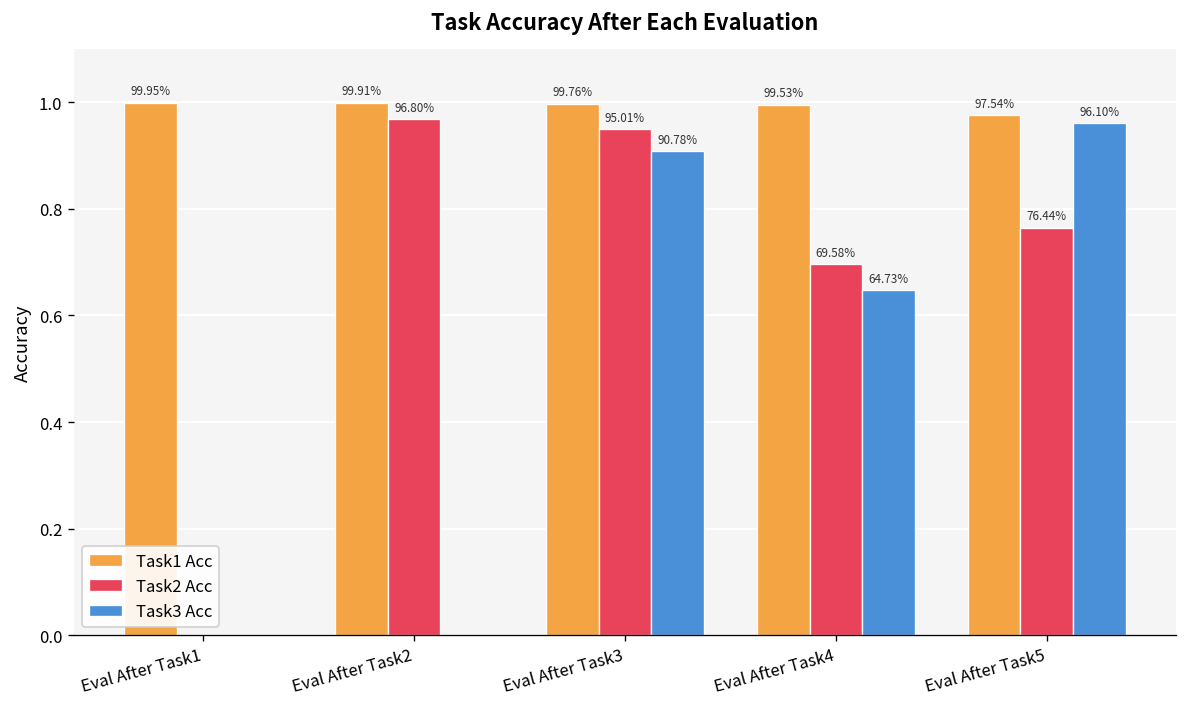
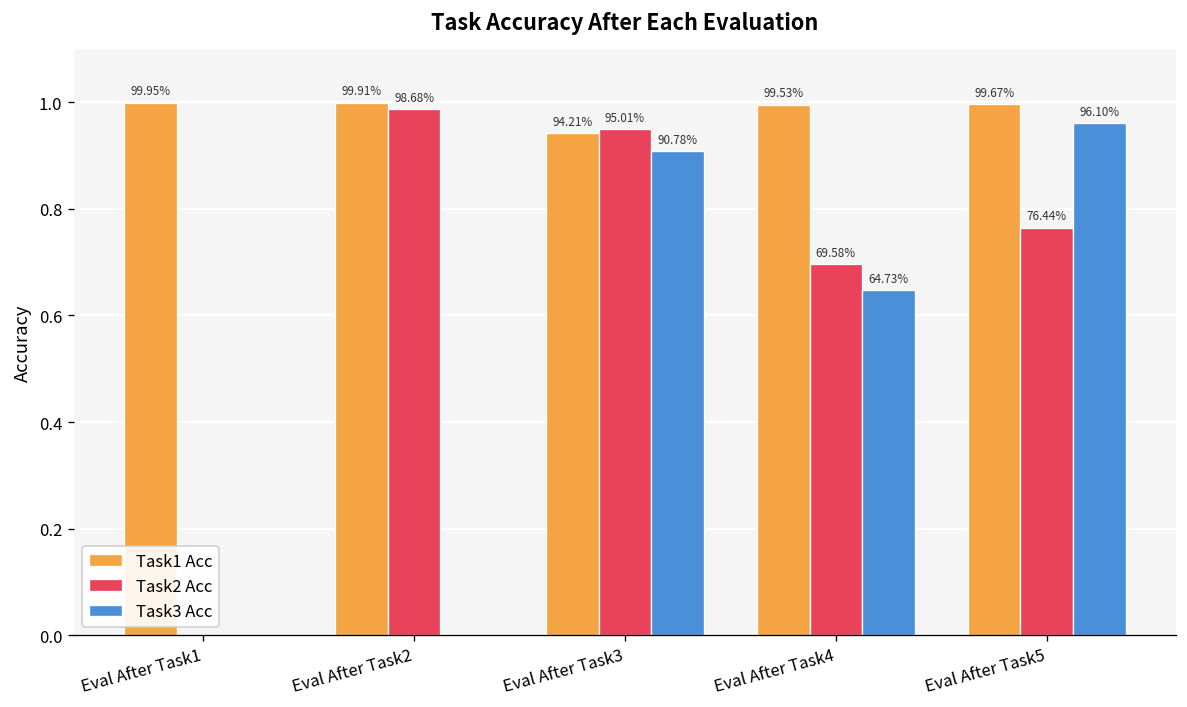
  {
    "Task1 Acc": {
      "Eval After Task1": "99.95%",
      "Eval After Task2": "99.91%",
-     "Eval After Task3": "99.76%",
+     "Eval After Task3": "94.21%",
      "Eval After Task4": "99.53%",
-     "Eval After Task5": "97.54%"
+     "Eval After Task5": "99.67%"
    },
    "Task2 Acc": {
-     "Eval After Task2": "96.80%",
+     "Eval After Task2": "98.68%",
      "Eval After Task3": "95.01%",
      "Eval After Task4": "69.58%",
      "Eval After Task5": "76.44%"
    },
    "Task3 Acc": {
      "Eval After Task3": "90.78%",
      "Eval After Task4": "64.73%",
      "Eval After Task5": "96.10%"
    }
  }
